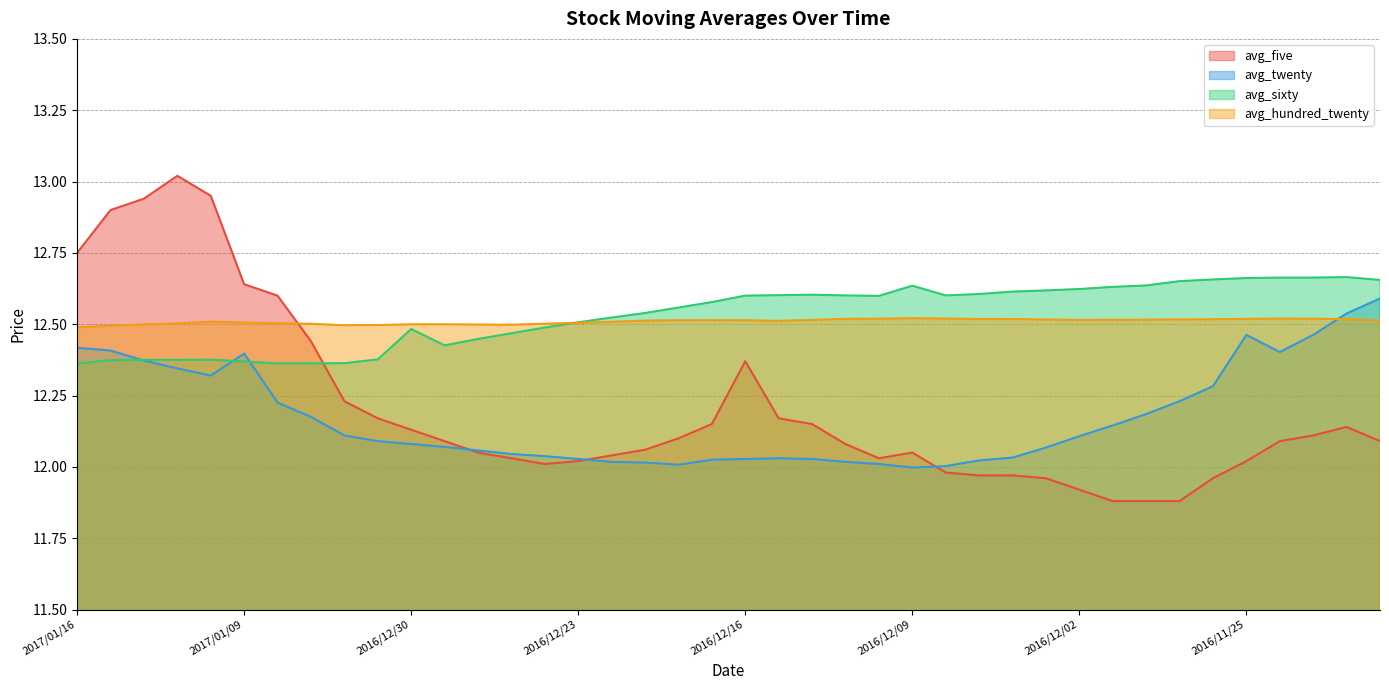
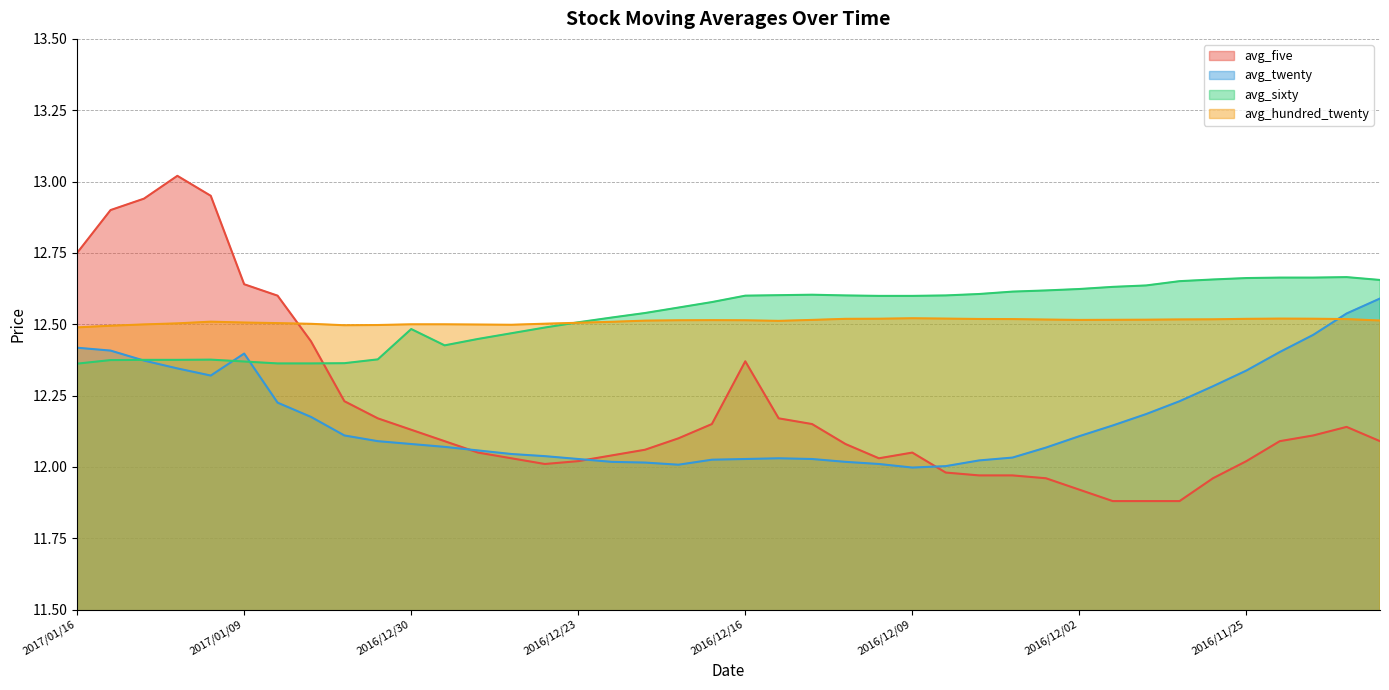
  {
    "avg_five": {
      "2017/01/16": 12.75,
      "2017/01/09": 12.64,
      "2016/12/30": 12.13,
      "2016/12/16": 12.37,
      "2016/12/09": 12.05,
      "2016/12/02": 11.92,
      "2016/11/25": 12.02
    },
    "avg_twenty": {
      "2017/01/16": 12.42,
      "2017/01/09": 12.40,
      "2016/12/30": 12.08,
      "2016/12/16": 12.03,
      "2016/12/09": 12.00,
      "2016/12/02": 12.11,
-     "2016/11/25": 12.46
+     "2016/11/25": 12.34
    },
    "avg_sixty": {
      "2017/01/16": 12.36,
      "2017/01/09": 12.37,
      "2016/12/30": 12.48,
      "2016/12/16": 12.60,
-     "2016/12/09": 12.63,
+     "2016/12/09": 12.60,
      "2016/12/02": 12.62,
      "2016/11/25": 12.66
    },
    "avg_hundred_twenty": {
      "2017/01/16": 12.49,
      "2017/01/09": 12.51,
      "2016/12/30": 12.50,
      "2016/12/16": 12.51,
      "2016/12/09": 12.52,
      "2016/12/02": 12.52,
      "2016/11/25": 12.52
    }
  }
